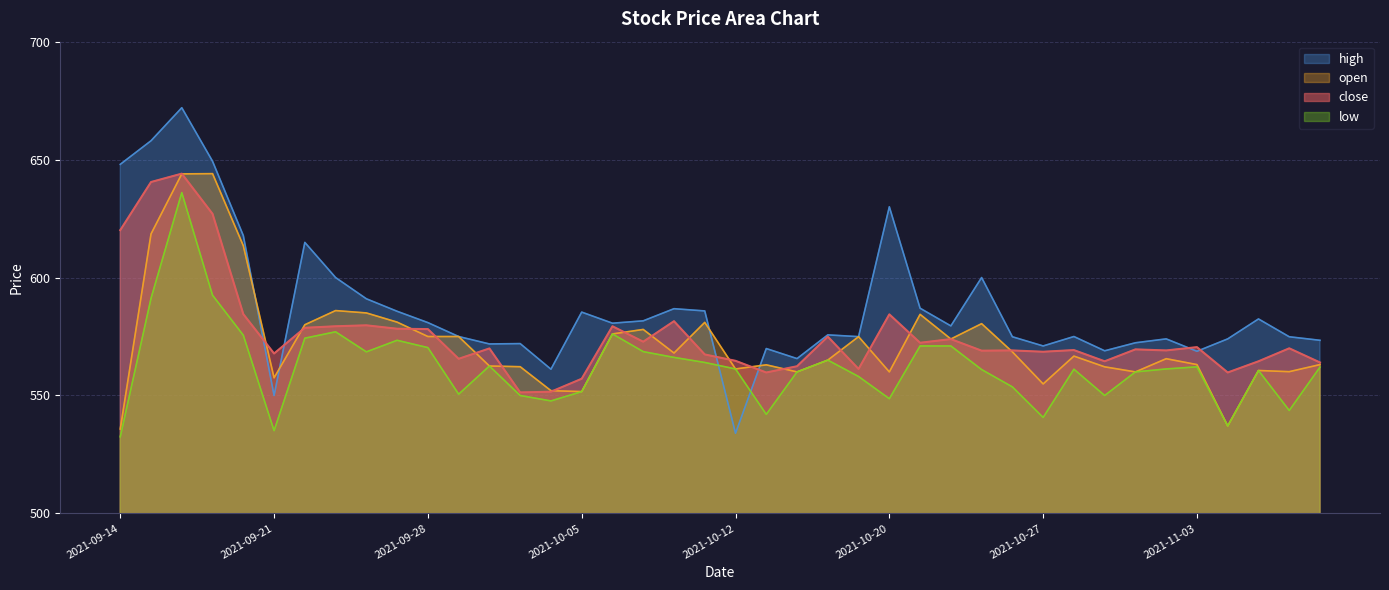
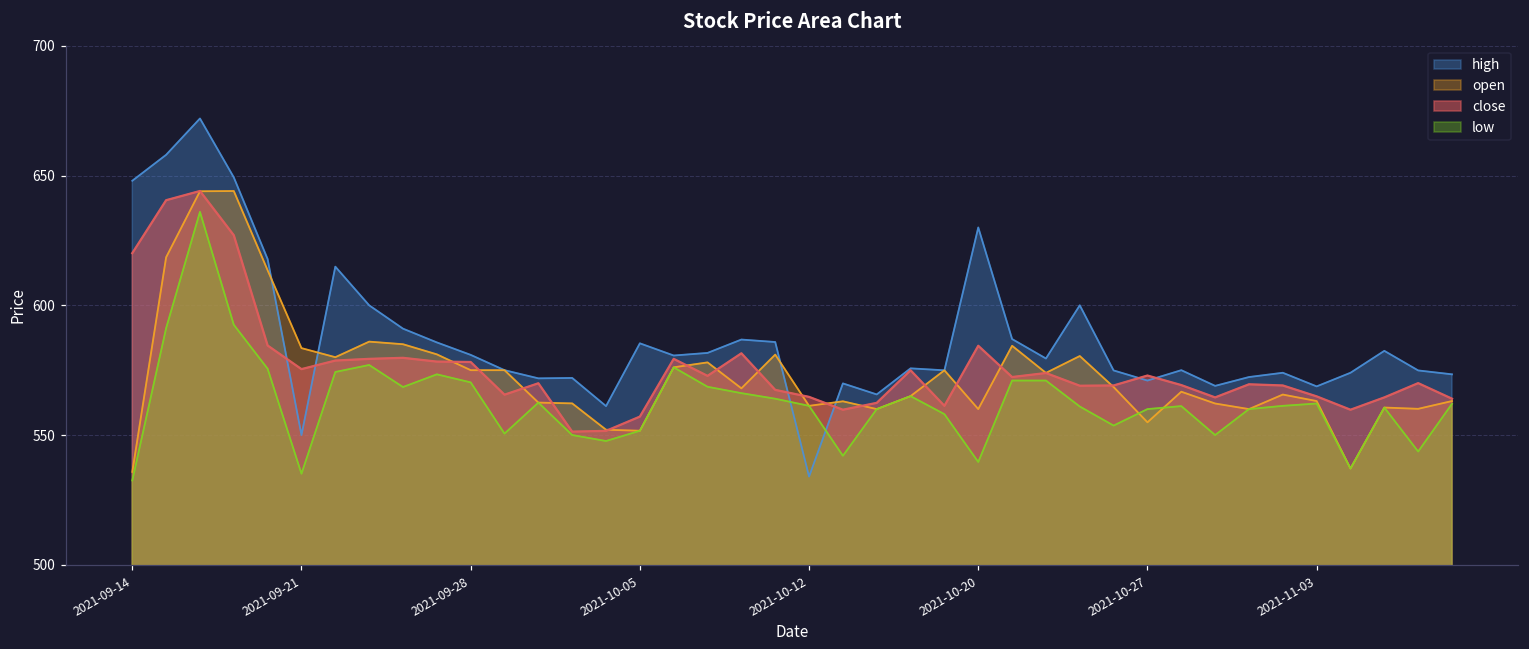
  {
    "high": {
      "2021-09-14": 648,
      "2021-09-21": 550,
      "2021-09-28": 581,
      "2021-10-05": 585,
      "2021-10-12": 534,
      "2021-10-20": 630,
      "2021-10-27": 571,
      "2021-11-03": 569
    },
    "open": {
      "2021-09-14": 536,
-     "2021-09-21": 558,
+     "2021-09-21": 584,
      "2021-09-28": 575,
      "2021-10-20": 560,
      "2021-10-27": 555
    },
    "close": {
      "2021-09-14": 620,
-     "2021-09-21": 568,
+     "2021-09-21": 575,
      "2021-09-28": 578,
      "2021-10-05": 557,
      "2021-10-12": 565,
      "2021-10-20": 584,
-     "2021-10-27": 569,
-     "2021-11-03": 571
+     "2021-10-27": 573,
+     "2021-11-03": 565
    },
    "low": {
      "2021-09-14": 533,
      "2021-09-21": 535,
      "2021-09-28": 570,
-     "2021-10-20": 549,
-     "2021-10-27": 541
+     "2021-10-20": 540,
+     "2021-10-27": 560
    }
  }
